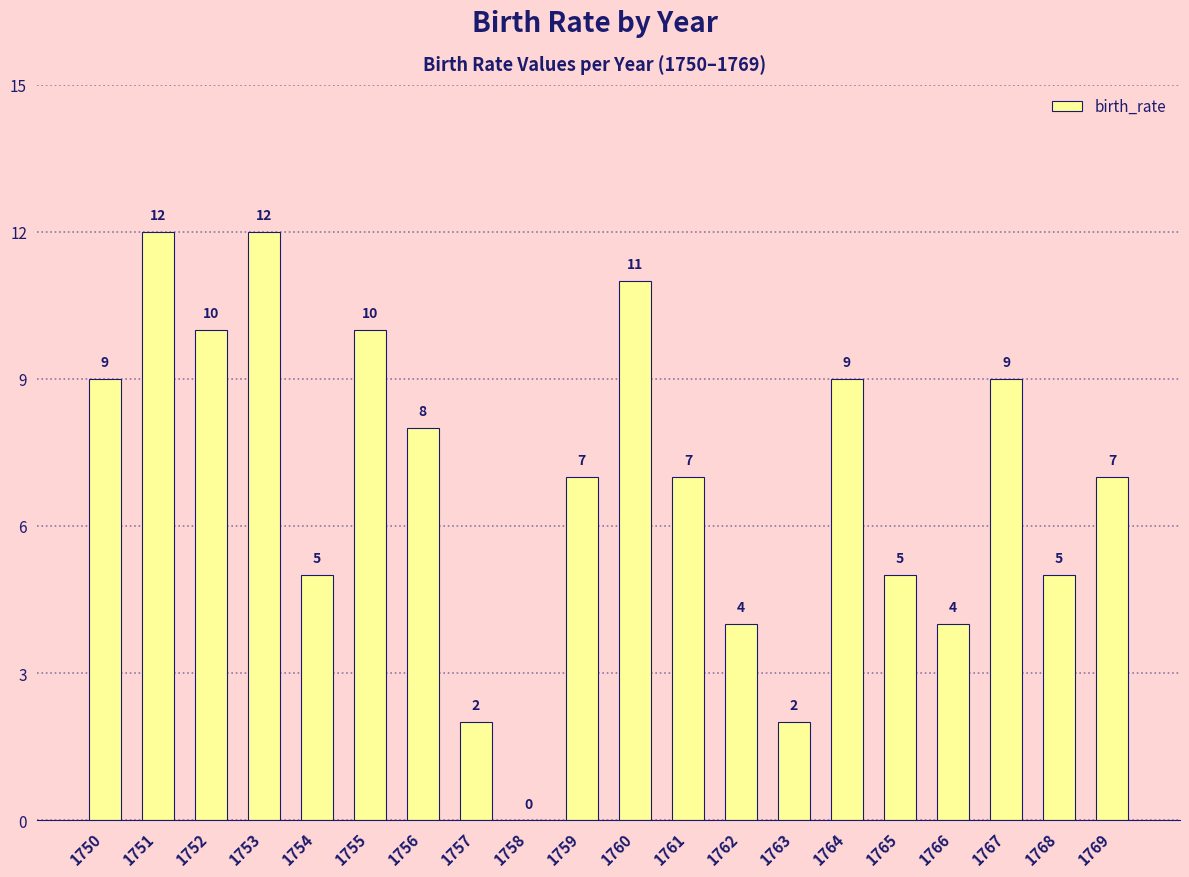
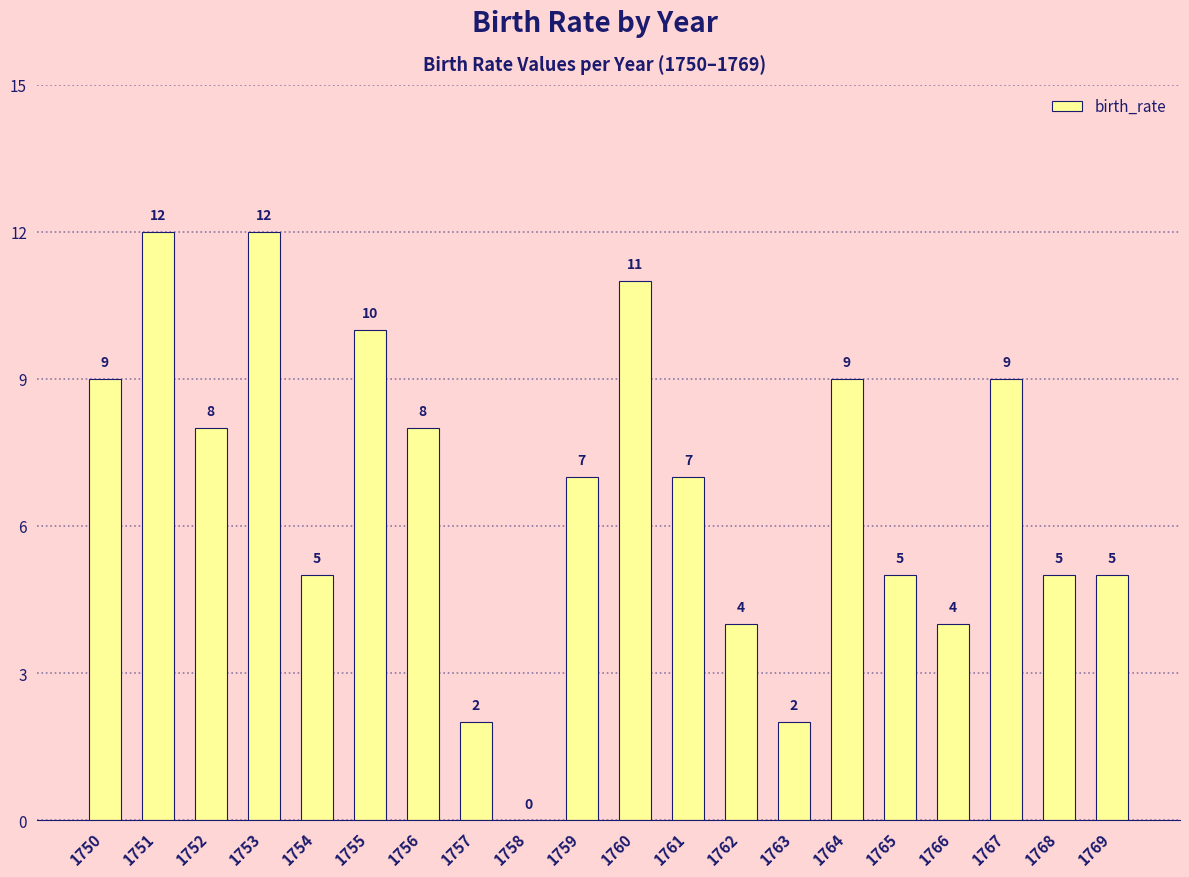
  {
    "1750": 9,
    "1751": 12,
-   "1752": 10,
+   "1752": 8,
    "1753": 12,
    "1754": 5,
    "1755": 10,
    "1756": 8,
    "1757": 2,
    "1758": 0,
    "1759": 7,
    "1760": 11,
    "1761": 7,
    "1762": 4,
    "1763": 2,
    "1764": 9,
    "1765": 5,
    "1766": 4,
    "1767": 9,
    "1768": 5,
-   "1769": 7
+   "1769": 5
  }
